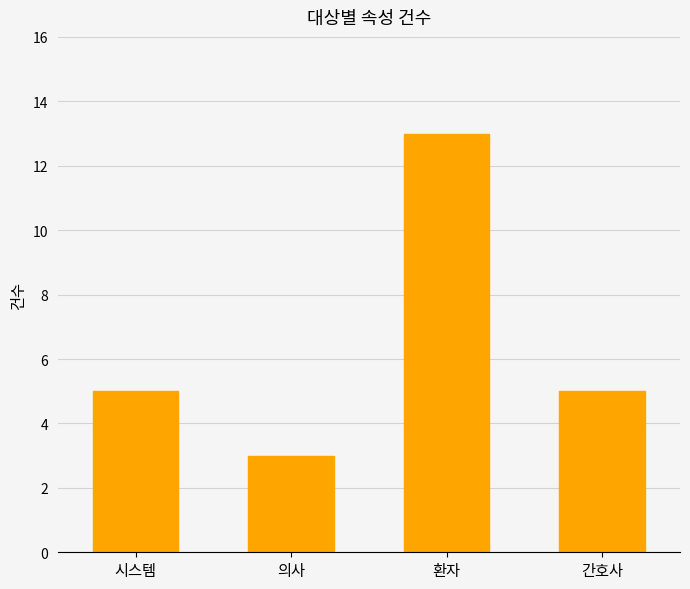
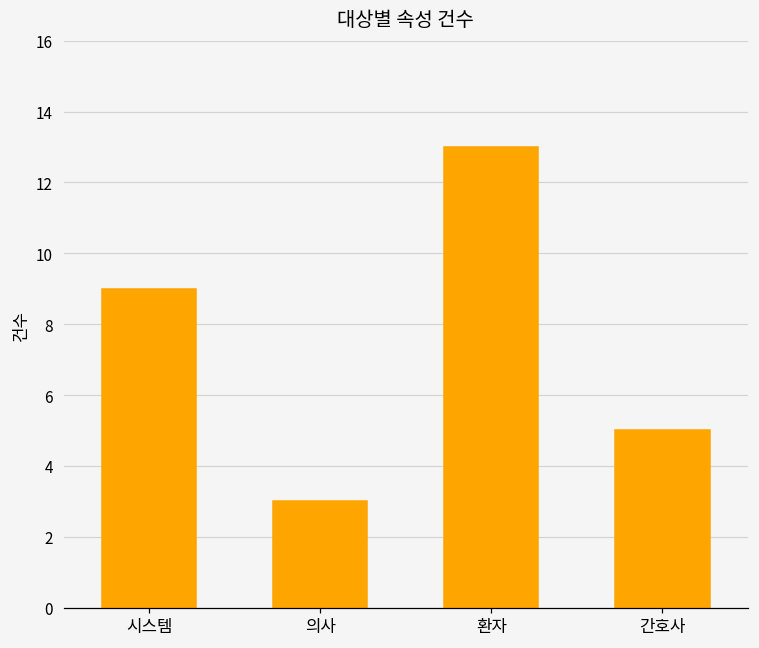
  {
-   "시스템": 5,
+   "시스템": 9,
    "의사": 3,
    "환자": 13,
    "간호사": 5
  }
